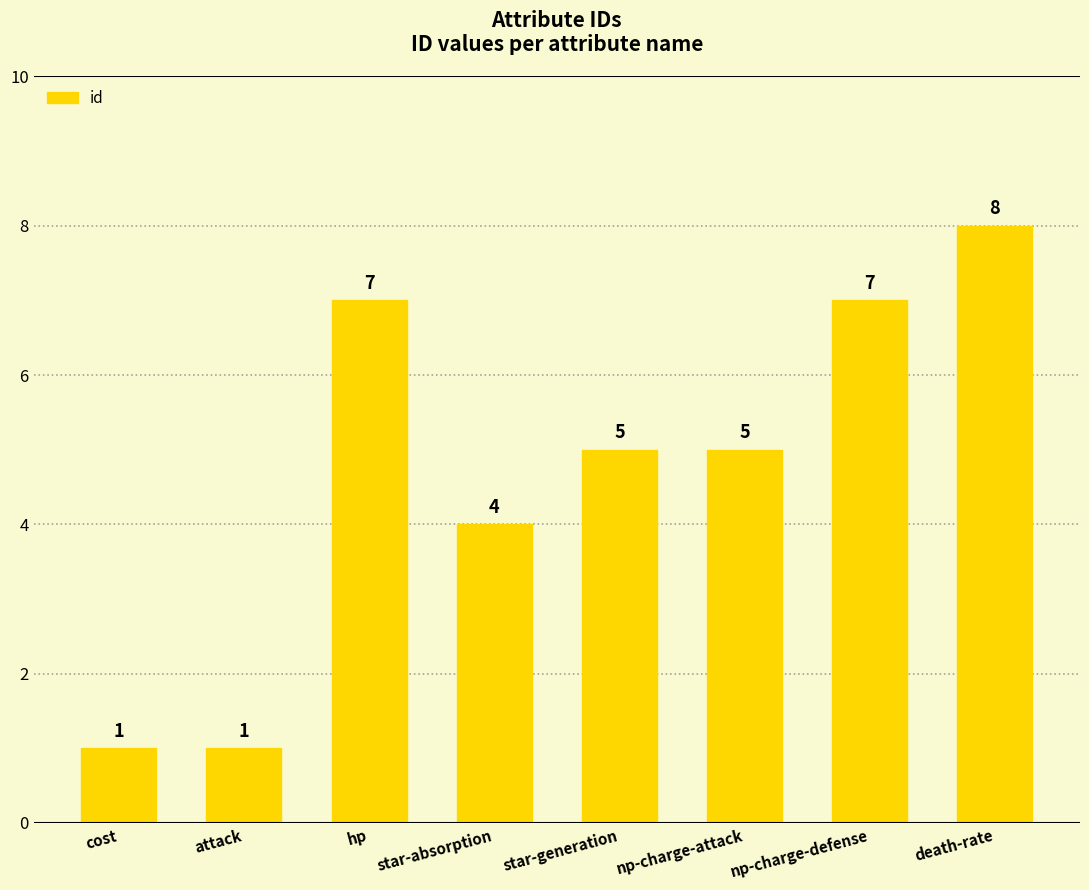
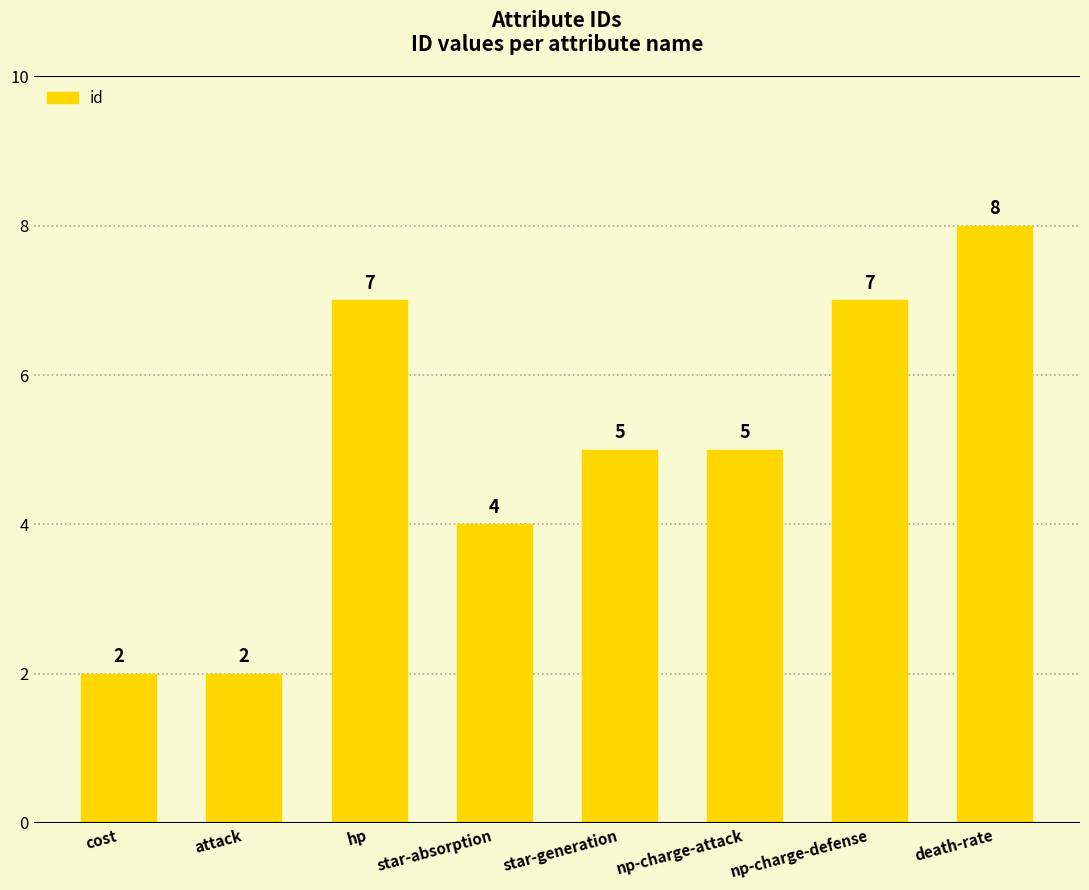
  {
-   "cost": 1,
-   "attack": 1,
+   "cost": 2,
+   "attack": 2,
    "hp": 7,
    "star-absorption": 4,
    "star-generation": 5,
    "np-charge-attack": 5,
    "np-charge-defense": 7,
    "death-rate": 8
  }
